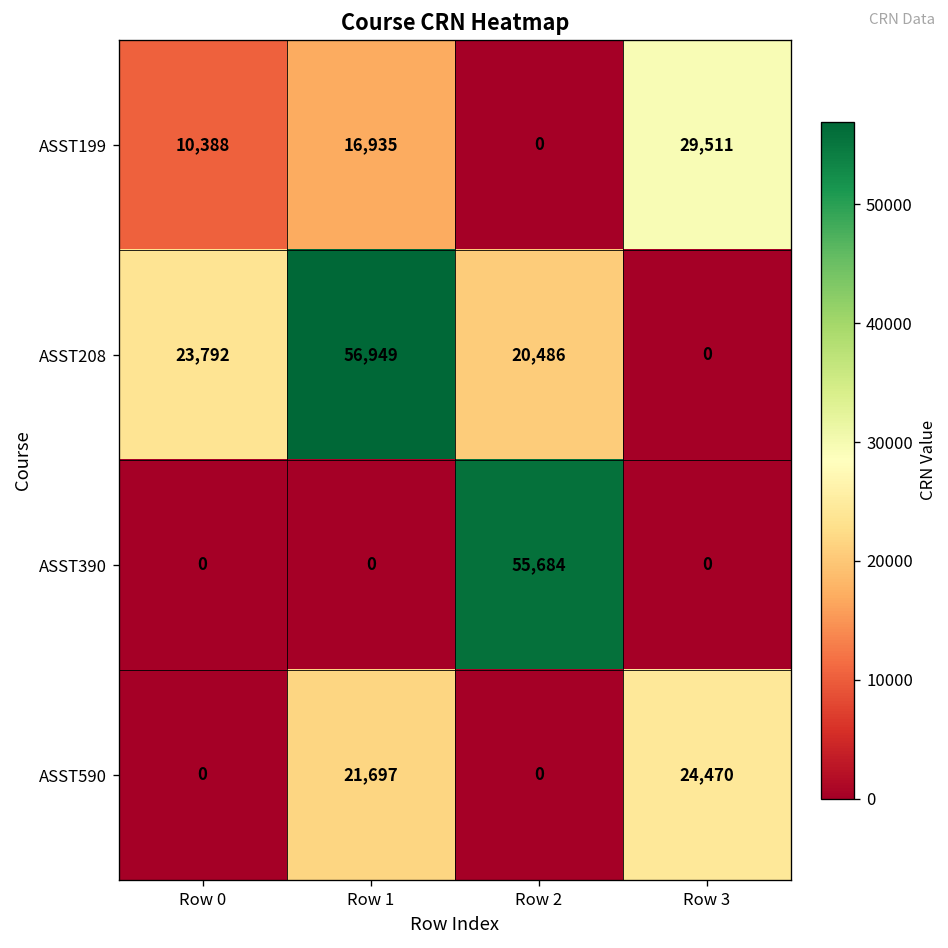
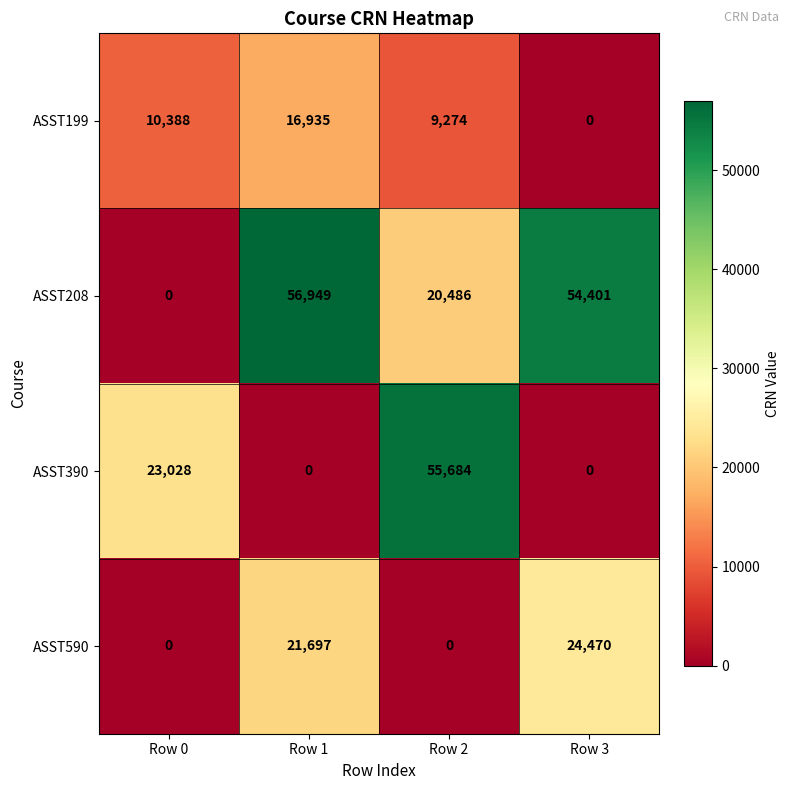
  {
    "ASST199": {
      "Row 0": "10,388",
      "Row 1": "16,935",
-     "Row 2": "0",
-     "Row 3": "29,511"
+     "Row 2": "9,274",
+     "Row 3": "0"
    },
    "ASST208": {
-     "Row 0": "23,792",
+     "Row 0": "0",
      "Row 1": "56,949",
      "Row 2": "20,486",
-     "Row 3": "0"
+     "Row 3": "54,401"
    },
    "ASST390": {
-     "Row 0": "0",
+     "Row 0": "23,028",
      "Row 1": "0",
      "Row 2": "55,684",
      "Row 3": "0"
    },
    "ASST590": {
      "Row 0": "0",
      "Row 1": "21,697",
      "Row 2": "0",
      "Row 3": "24,470"
    }
  }
